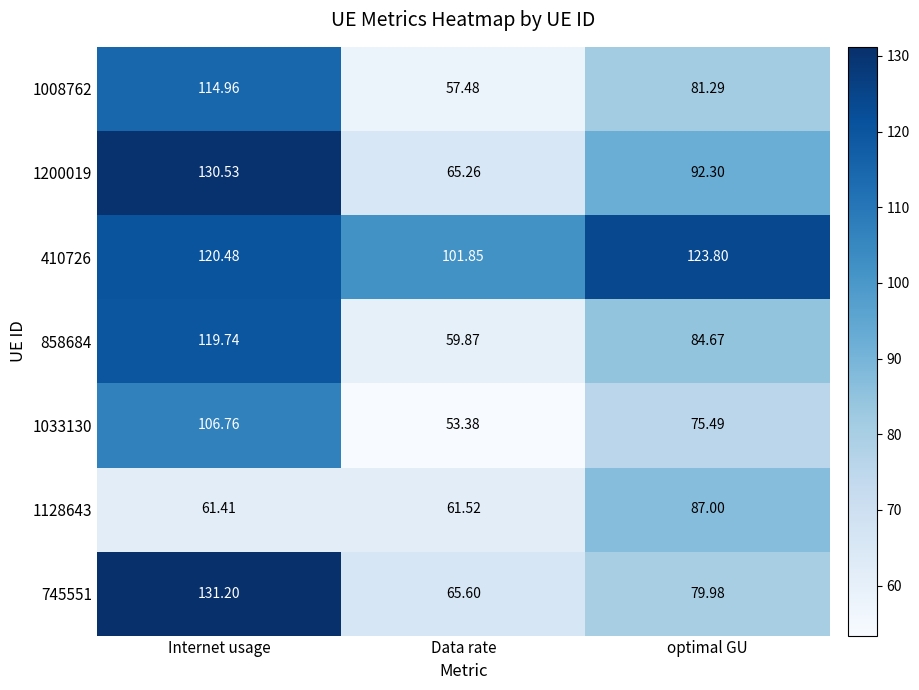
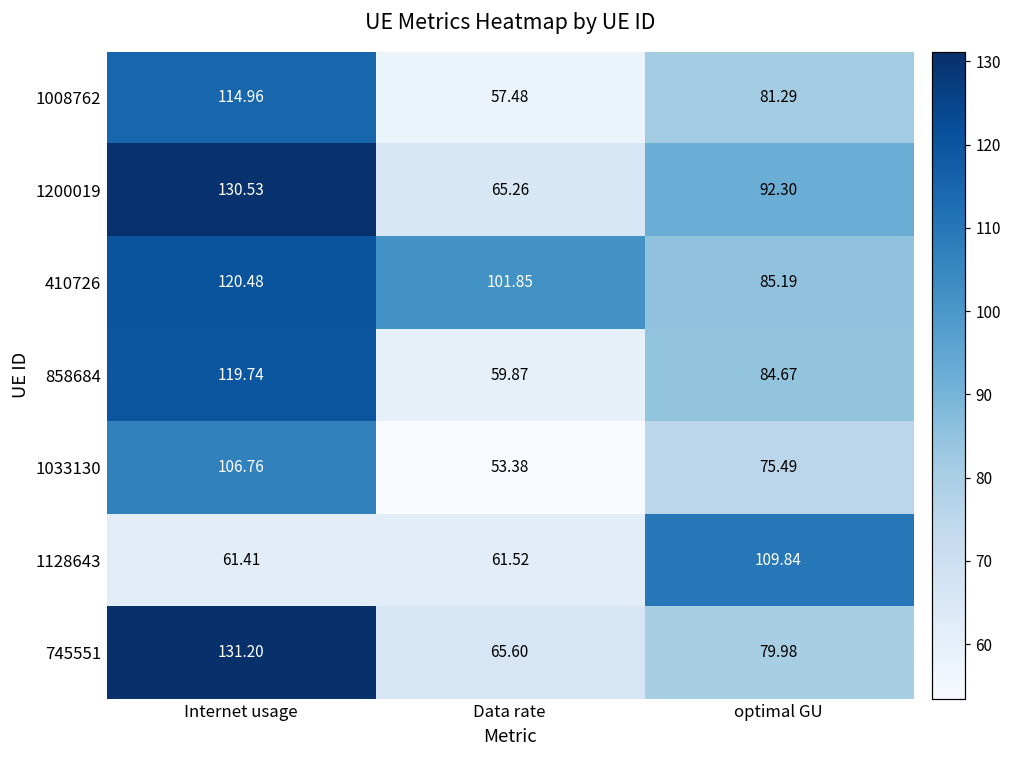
  {
    "1008762": {
      "Internet usage": 114.96,
      "Data rate": 57.48,
      "optimal GU": 81.29
    },
    "1200019": {
      "Internet usage": 130.53,
      "Data rate": 65.26,
      "optimal GU": 92.30
    },
    "410726": {
      "Internet usage": 120.48,
      "Data rate": 101.85,
-     "optimal GU": 123.80
+     "optimal GU": 85.19
    },
    "858684": {
      "Internet usage": 119.74,
      "Data rate": 59.87,
      "optimal GU": 84.67
    },
    "1033130": {
      "Internet usage": 106.76,
      "Data rate": 53.38,
      "optimal GU": 75.49
    },
    "1128643": {
      "Internet usage": 61.41,
      "Data rate": 61.52,
-     "optimal GU": 87.00
+     "optimal GU": 109.84
    },
    "745551": {
      "Internet usage": 131.20,
      "Data rate": 65.60,
      "optimal GU": 79.98
    }
  }
